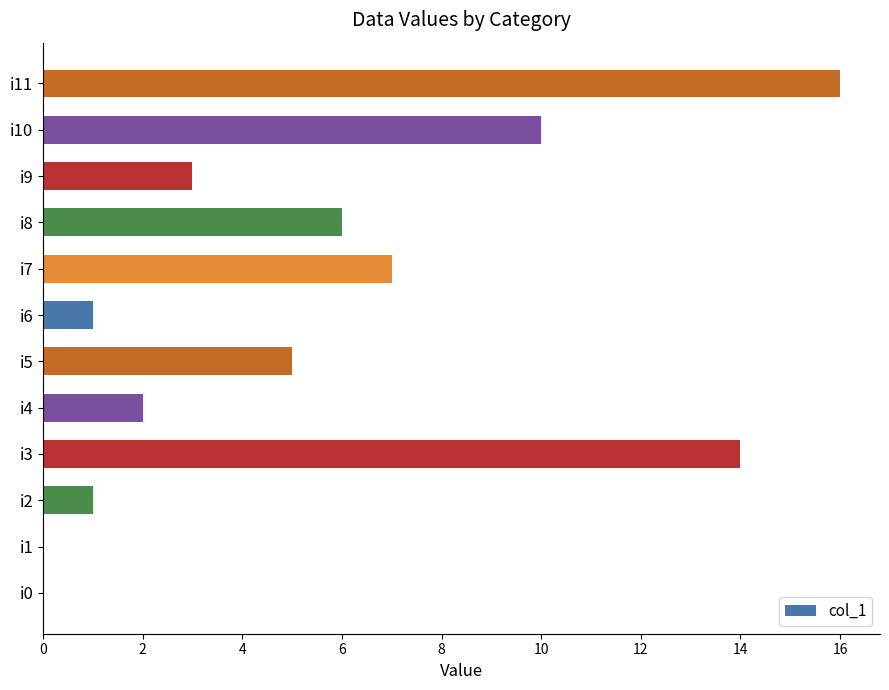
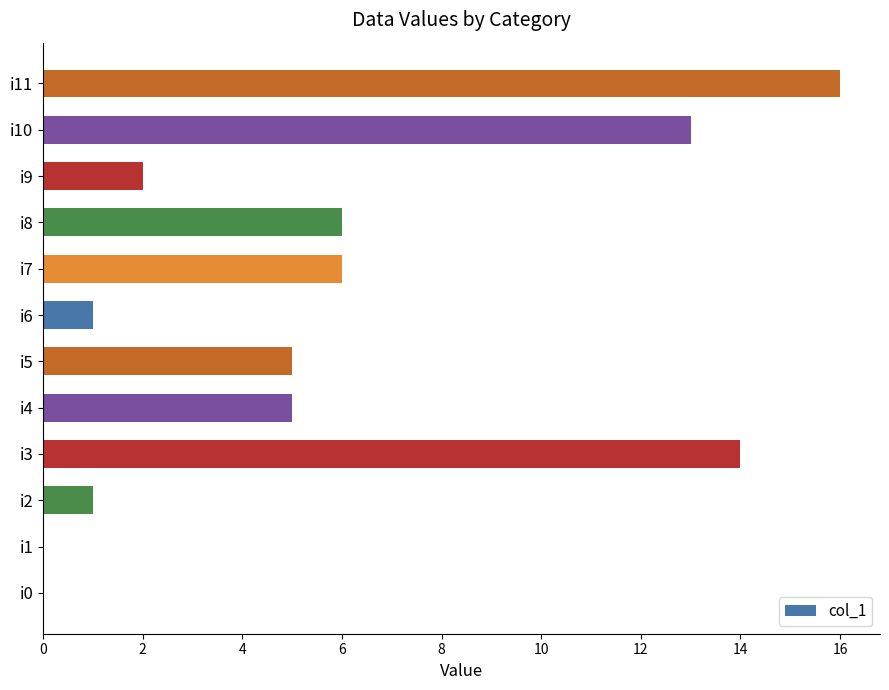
  {
    "i11": 16,
-   "i10": 10,
-   "i9": 3,
+   "i10": 13,
+   "i9": 2,
    "i8": 6,
-   "i7": 7,
+   "i7": 6,
    "i6": 1,
    "i5": 5,
-   "i4": 2,
+   "i4": 5,
    "i3": 14,
    "i2": 1,
    "i1": 0,
    "i0": 0
  }
